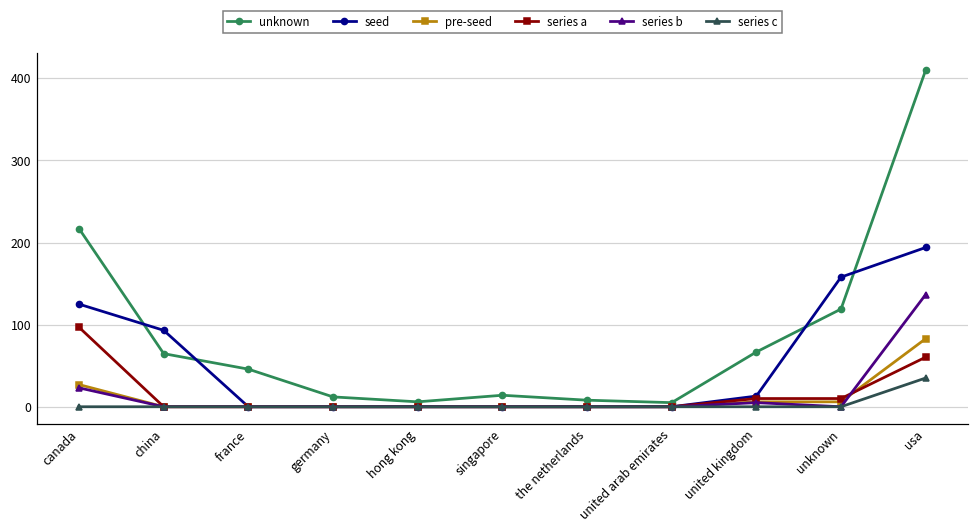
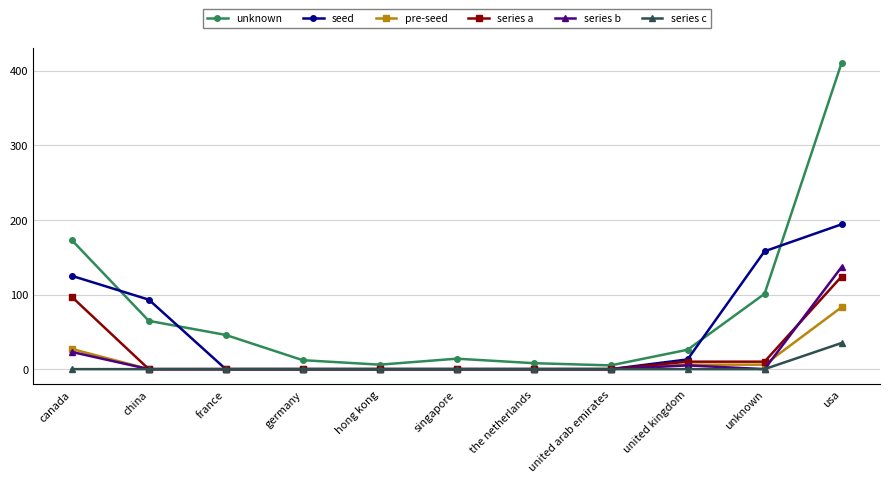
  {
    "unknown": {
-     "canada": 220,
+     "canada": 170,
      "china": 60,
      "france": 50,
      "germany": 10,
      "hong kong": 10,
      "singapore": 10,
      "the netherlands": 10,
      "united arab emirates": 10,
-     "united kingdom": 70,
-     "unknown": 120,
+     "united kingdom": 30,
+     "unknown": 100,
      "usa": 410
    },
    "seed": {
      "canada": 130,
      "china": 90,
      "unknown": 160,
      "usa": 190
    },
    "pre-seed": {
      "canada": 30,
      "unknown": 10,
      "usa": 80
    },
    "series a": {
      "canada": 100,
      "unknown": 10,
-     "usa": 60
+     "usa": 120
    },
    "series b": {
      "canada": 20,
      "usa": 140
    },
    "series c": {
      "canada": 0,
      "united kingdom": 0,
      "usa": 40
    }
  }
